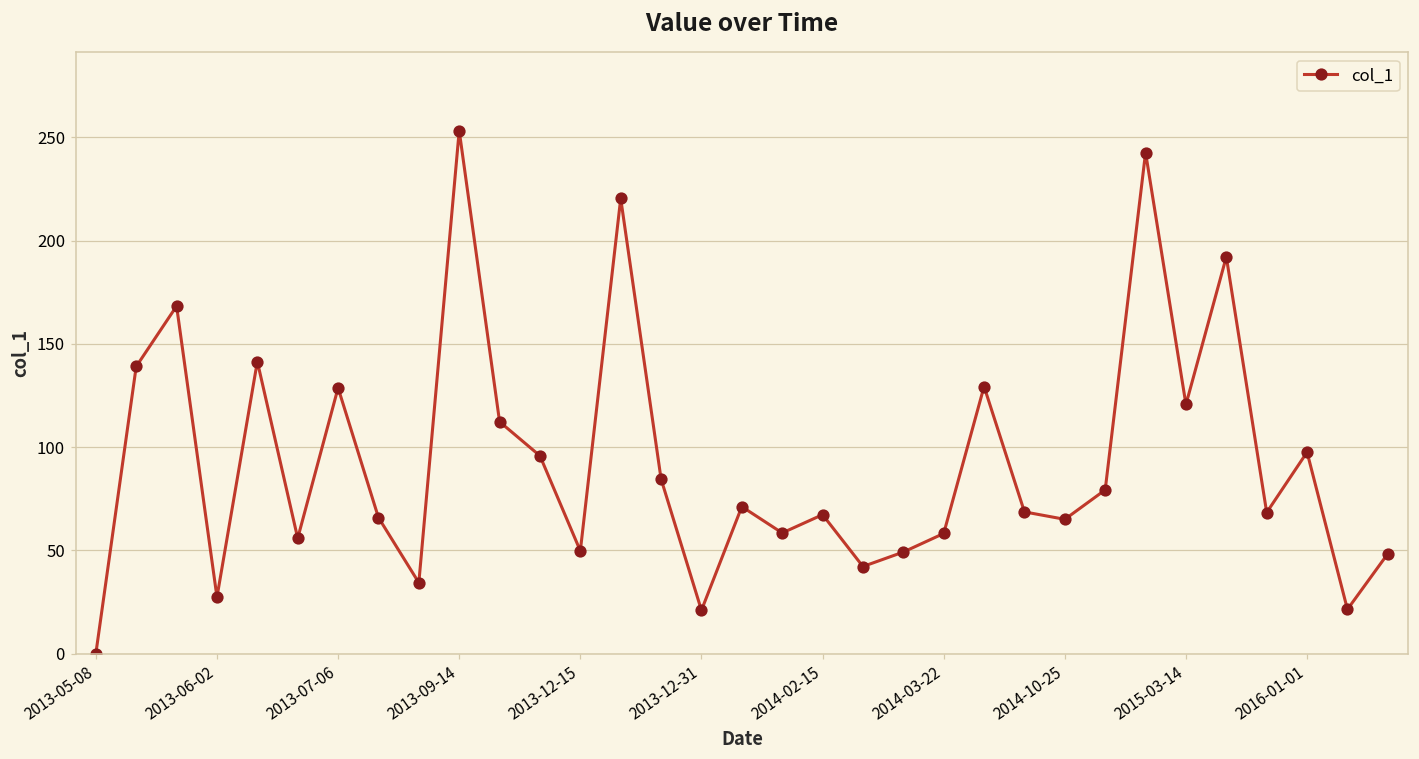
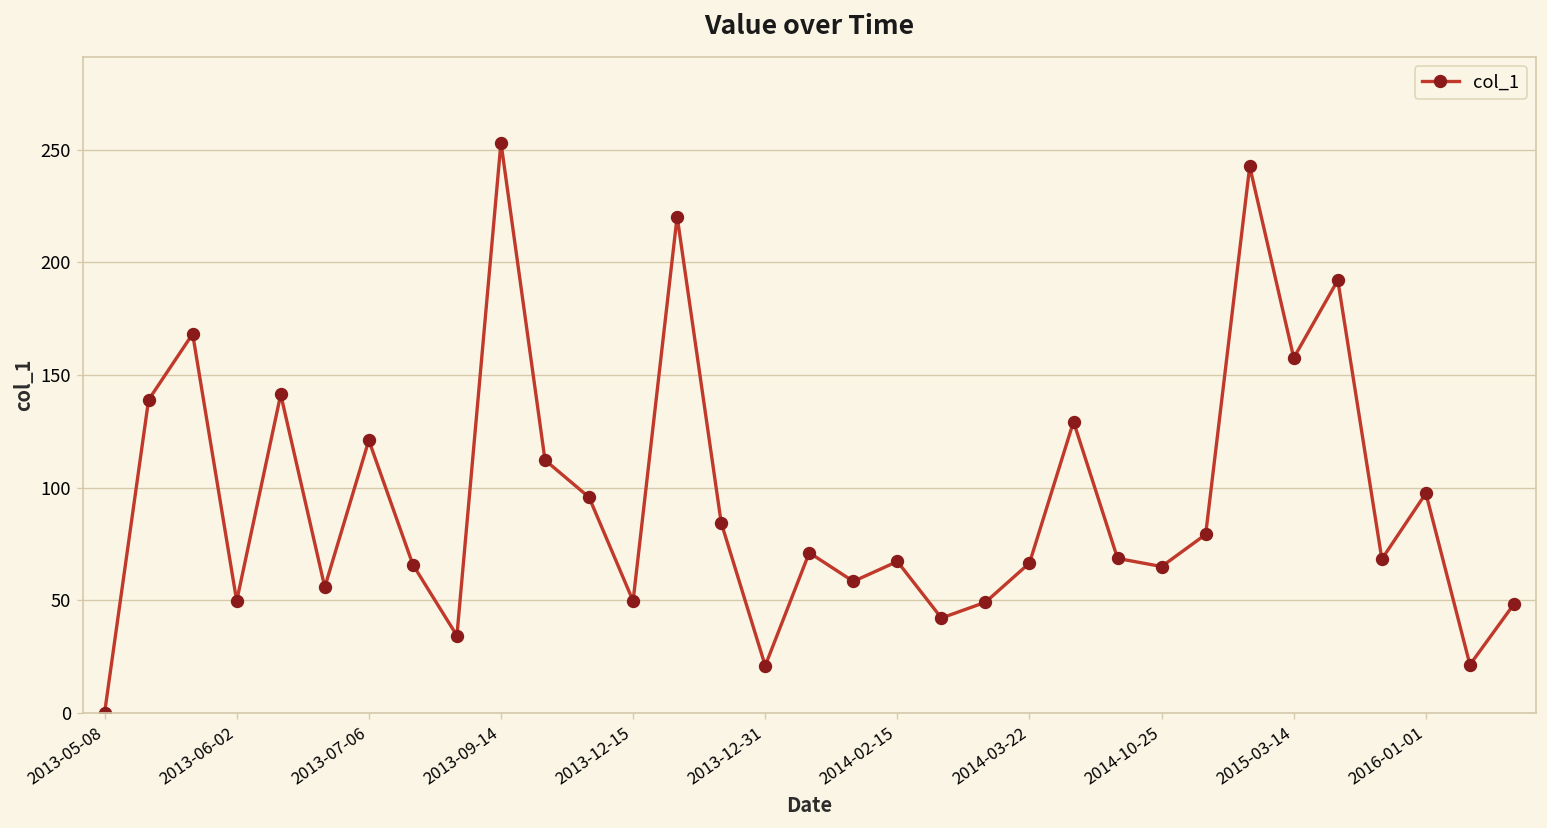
  {
    "2013-05-08": 0,
-   "2013-06-02": 27,
-   "2013-07-06": 129,
+   "2013-06-02": 50,
+   "2013-07-06": 121,
    "2013-09-14": 253,
    "2013-12-15": 50,
    "2013-12-31": 21,
    "2014-02-15": 67,
-   "2014-03-22": 58,
+   "2014-03-22": 67,
    "2014-10-25": 65,
-   "2015-03-14": 121,
+   "2015-03-14": 158,
    "2016-01-01": 98
  }
